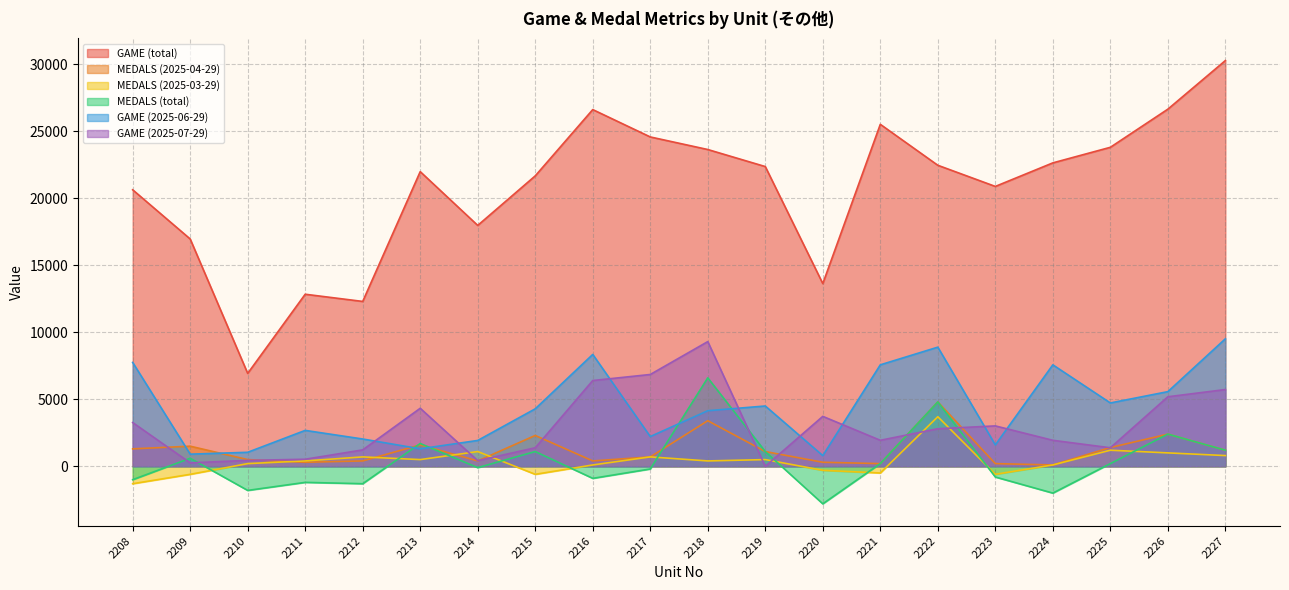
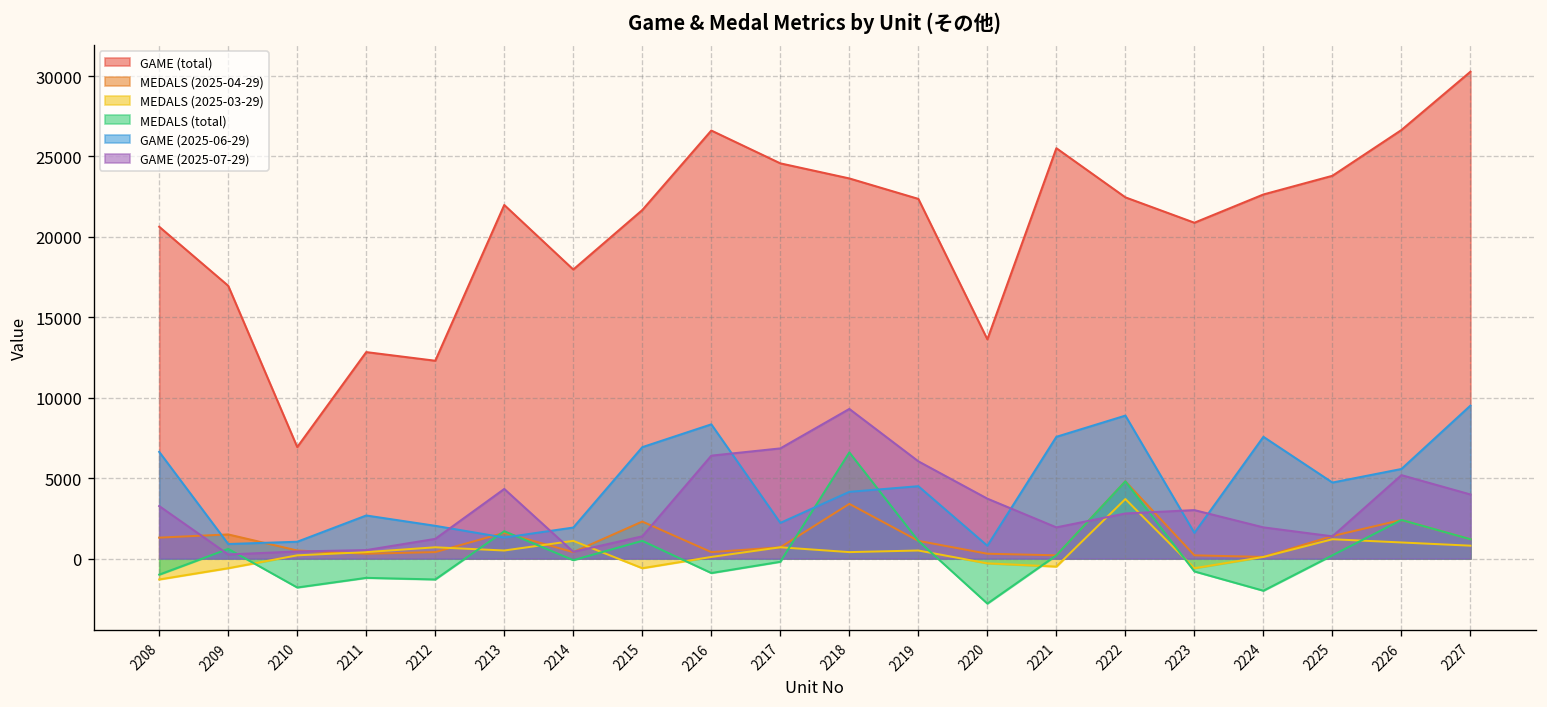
  {
    "GAME (2025-06-29)": {
-     "2208": 7800,
+     "2208": 6600,
      "2209": 900,
      "2210": 1000,
      "2211": 2700,
      "2212": 2000,
      "2213": 1300,
      "2214": 1900,
-     "2215": 4300,
+     "2215": 6900,
      "2216": 8300,
      "2217": 2200,
      "2218": 4100,
      "2219": 4500,
      "2220": 800,
      "2221": 7600,
      "2222": 8900,
      "2223": 1600,
      "2224": 7600,
      "2225": 4700,
      "2226": 5600,
      "2227": 9500
    },
    "GAME (2025-07-29)": {
      "2208": 3300,
      "2209": 300,
      "2212": 1200,
      "2213": 4300,
      "2215": 1400,
      "2216": 6400,
      "2217": 6900,
      "2218": 9300,
-     "2219": 0,
+     "2219": 6000,
      "2220": 3700,
      "2221": 1900,
      "2222": 2800,
      "2223": 3000,
      "2224": 1900,
      "2226": 5200,
-     "2227": 5700
+     "2227": 4000
    }
  }
